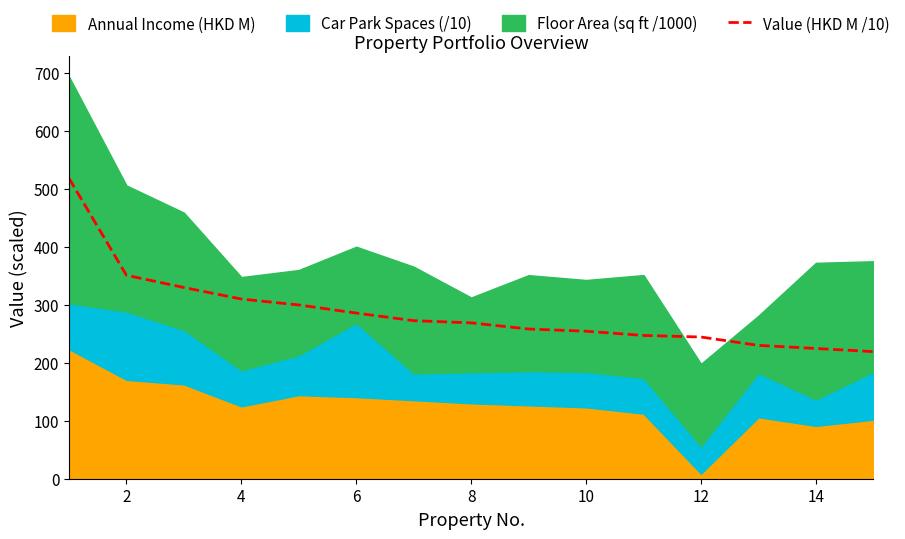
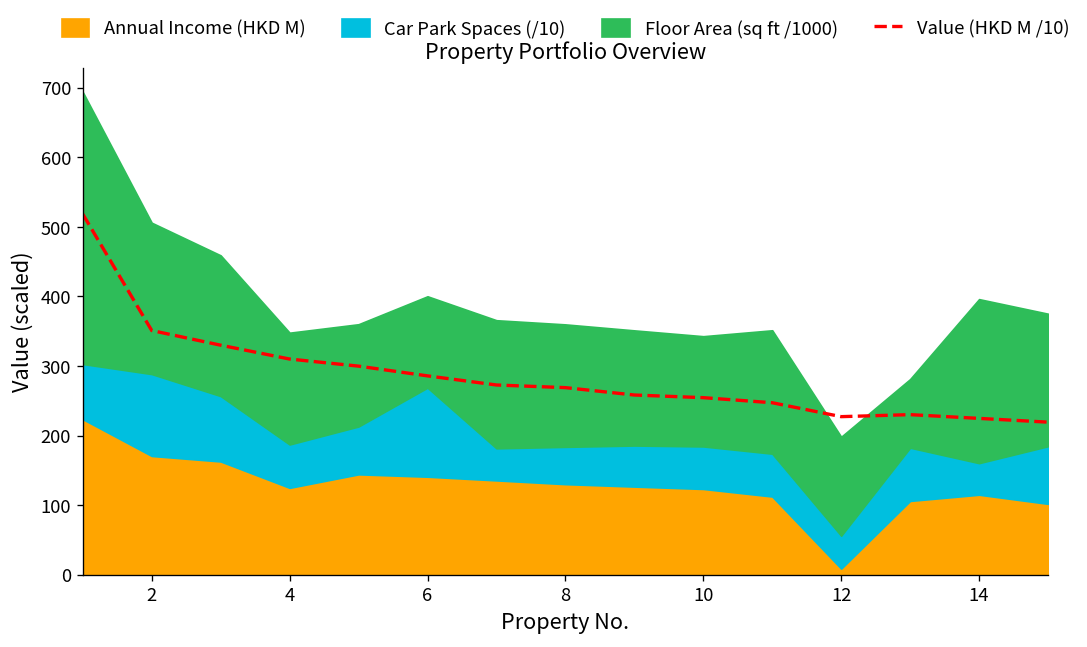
  {
    "Value (HKD M /10)": {
      "2": 350,
      "4": 310,
      "6": 290,
      "8": 270,
      "10": 250,
-     "12": 240,
+     "12": 230,
      "14": 220
    },
    "Annual Income (HKD M)": {
-     "14": 90
+     "14": 110
    },
    "Floor Area (sq ft /1000)": {
      "2": 220,
      "4": 160,
      "6": 130,
-     "8": 130,
+     "8": 180,
      "10": 160,
      "12": 140,
      "14": 240
    }
  }
